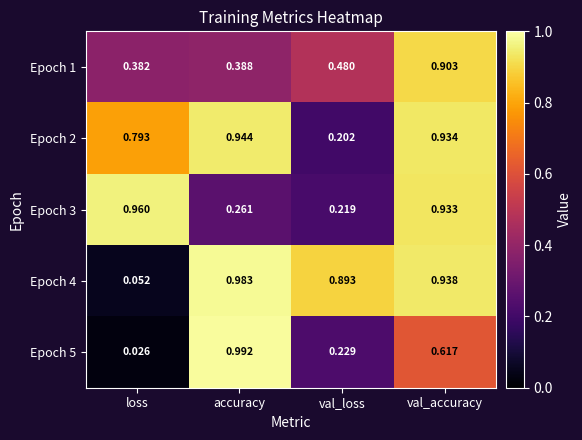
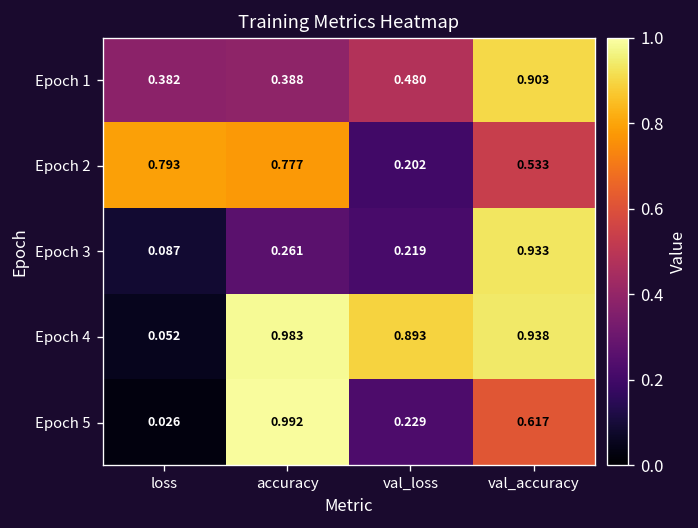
  {
    "Epoch 1": {
      "loss": 0.382,
      "accuracy": 0.388,
      "val_loss": 0.480,
      "val_accuracy": 0.903
    },
    "Epoch 2": {
      "loss": 0.793,
-     "accuracy": 0.944,
+     "accuracy": 0.777,
      "val_loss": 0.202,
-     "val_accuracy": 0.934
+     "val_accuracy": 0.533
    },
    "Epoch 3": {
-     "loss": 0.960,
+     "loss": 0.087,
      "accuracy": 0.261,
      "val_loss": 0.219,
      "val_accuracy": 0.933
    },
    "Epoch 4": {
      "loss": 0.052,
      "accuracy": 0.983,
      "val_loss": 0.893,
      "val_accuracy": 0.938
    },
    "Epoch 5": {
      "loss": 0.026,
      "accuracy": 0.992,
      "val_loss": 0.229,
      "val_accuracy": 0.617
    }
  }
